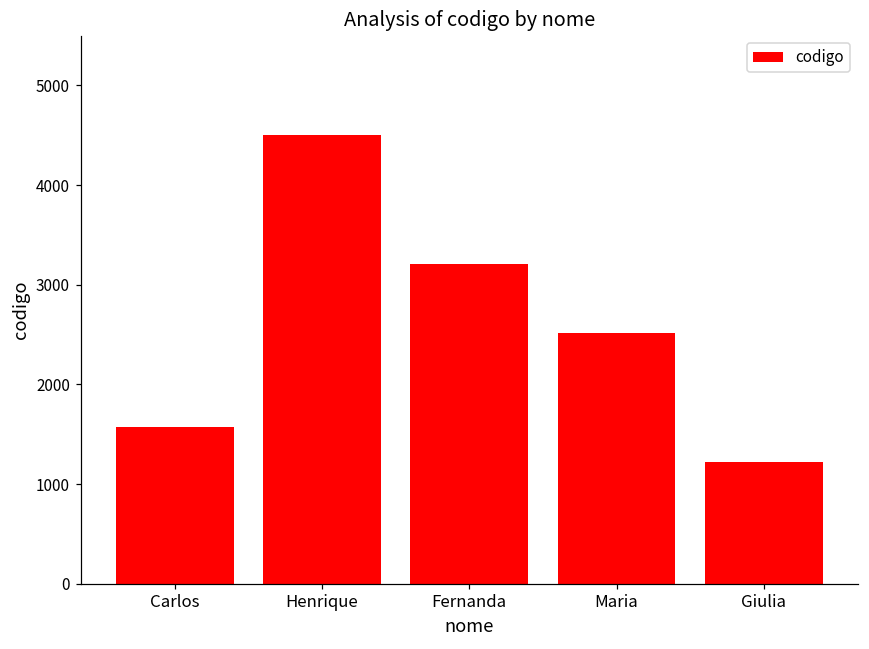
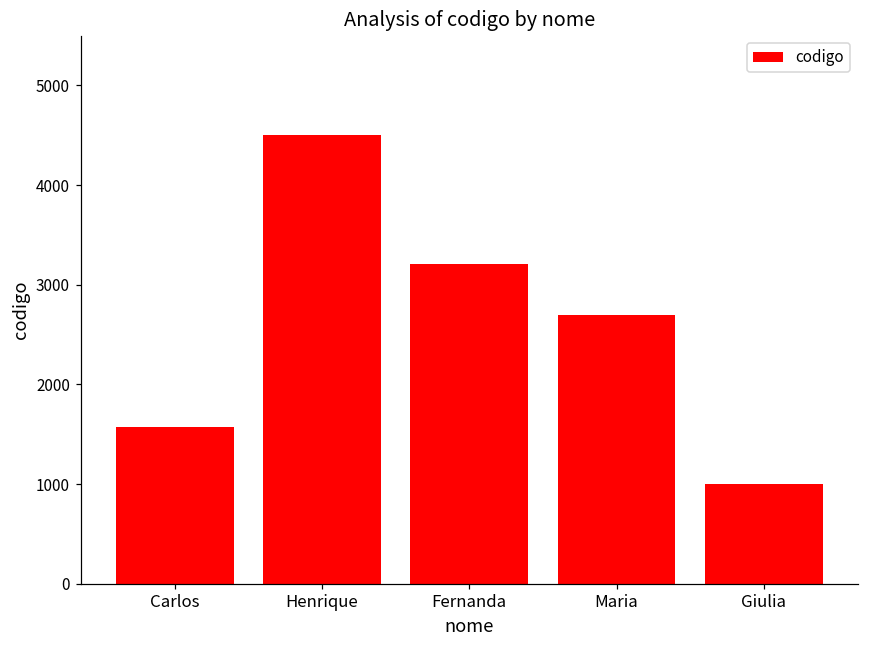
  {
    "Carlos": 1600,
    "Henrique": 4500,
    "Fernanda": 3200,
-   "Maria": 2500,
-   "Giulia": 1200
+   "Maria": 2700,
+   "Giulia": 1000
  }
